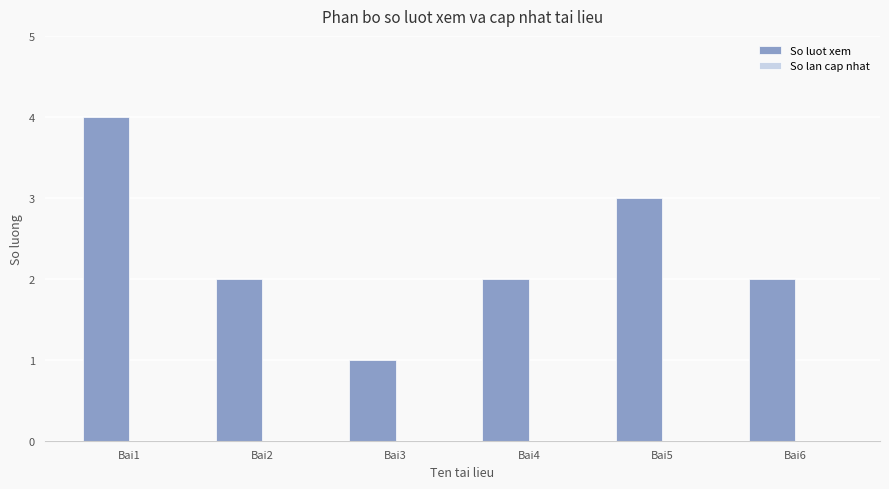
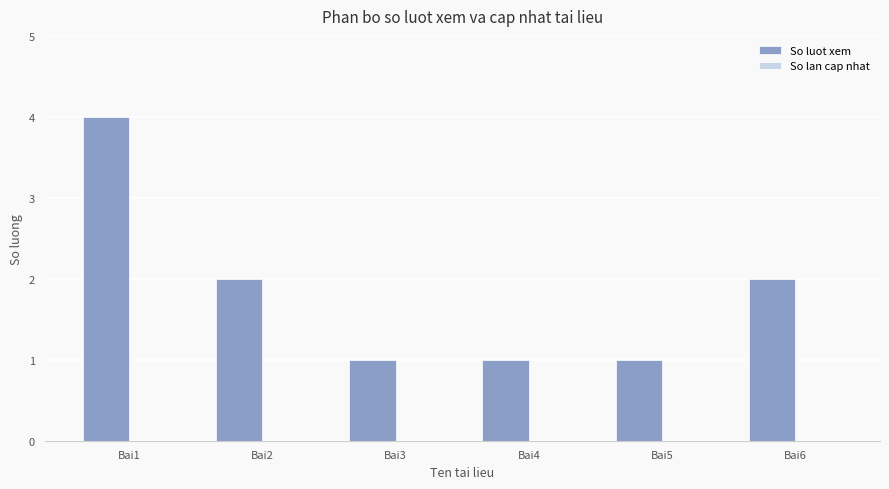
  {
    "So luot xem": {
      "Bai1": 4,
      "Bai2": 2,
      "Bai3": 1,
-     "Bai4": 2,
-     "Bai5": 3,
+     "Bai4": 1,
+     "Bai5": 1,
      "Bai6": 2
    },
    "So lan cap nhat": {
      "Bai1": 0,
      "Bai2": 0,
      "Bai3": 0,
      "Bai4": 0,
      "Bai5": 0,
      "Bai6": 0
    }
  }
